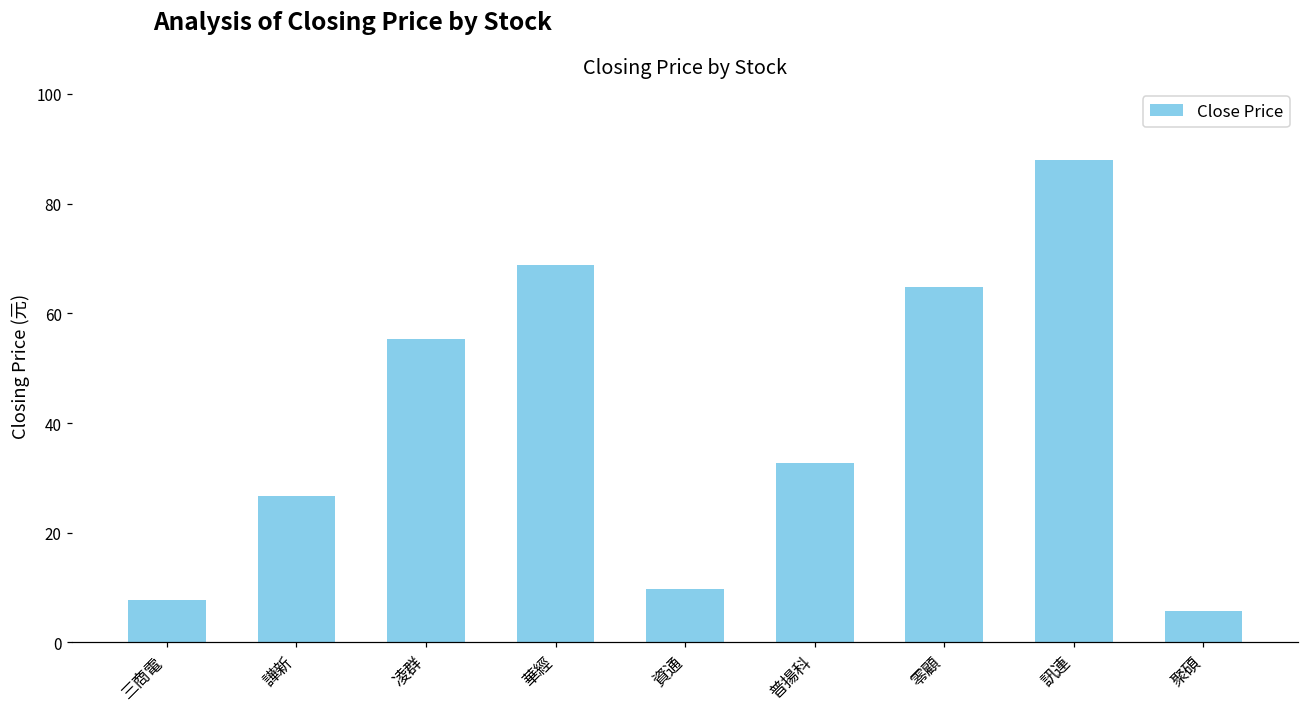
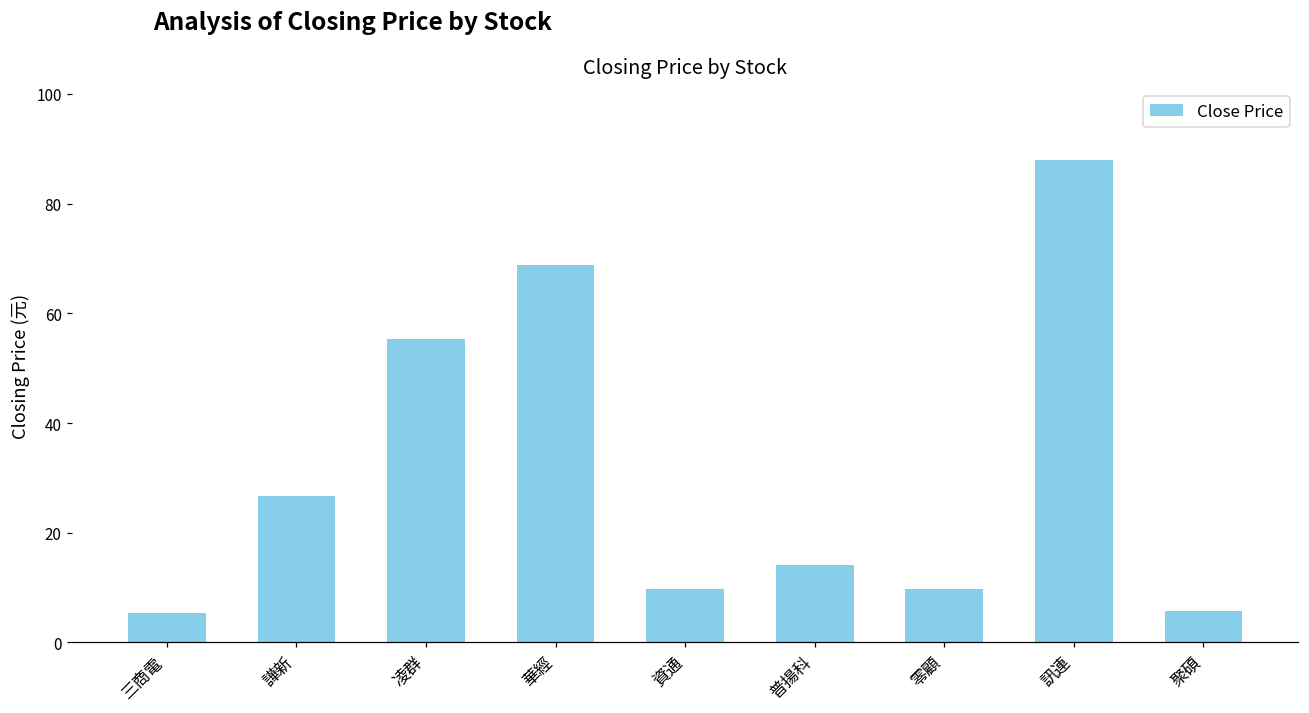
  {
-   "三商電": 8,
+   "三商電": 5,
    "譁新": 27,
    "凌群": 55,
    "華經": 69,
    "資通": 10,
-   "普揚科": 33,
-   "零顧": 65,
+   "普揚科": 14,
+   "零顧": 10,
    "訊連": 88,
    "聚碩": 6
  }
